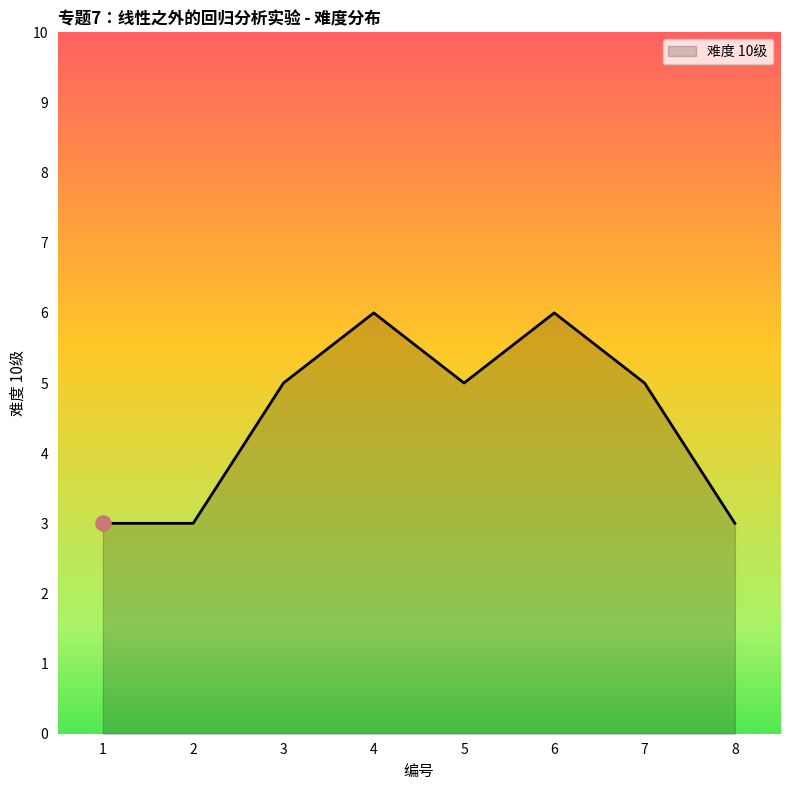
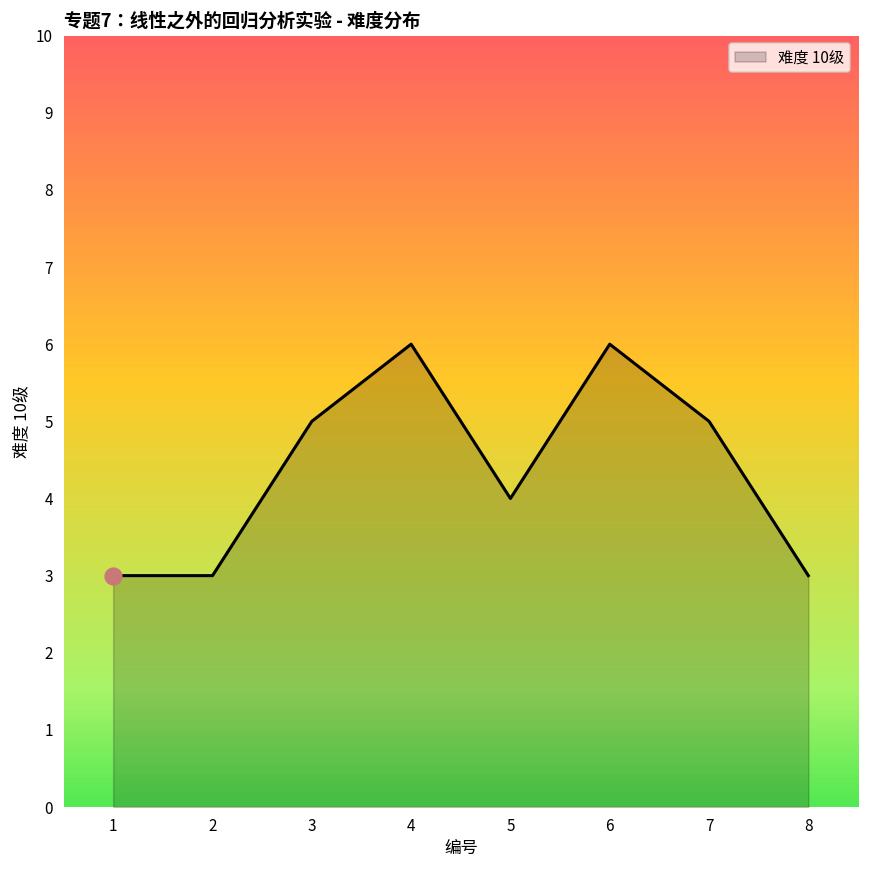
  {
    "难度 10级": {
      "2": 3,
      "3": 5,
      "4": 6,
-     "5": 5,
+     "5": 4,
      "6": 6,
      "7": 5,
      "8": 3
    }
  }
